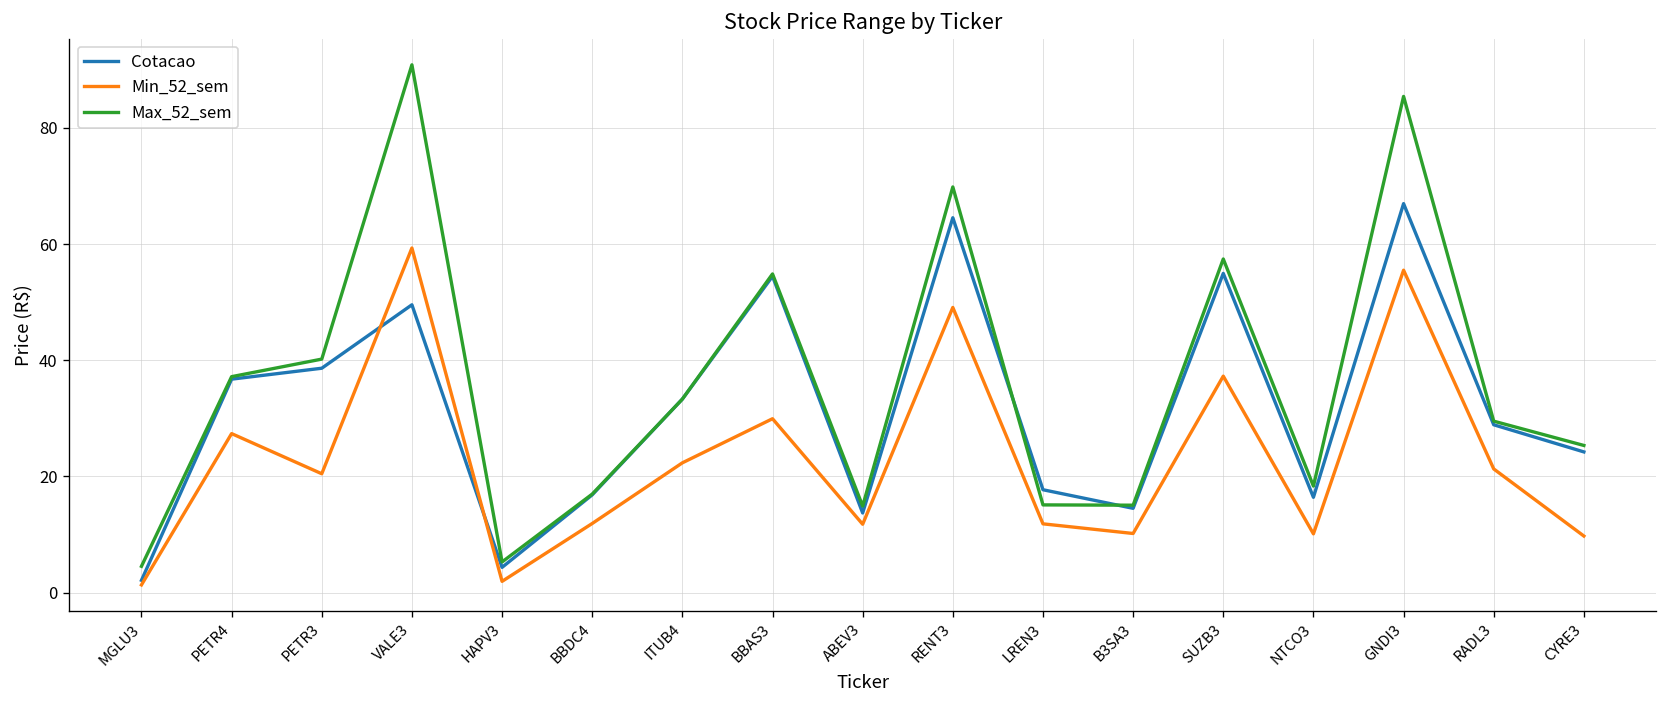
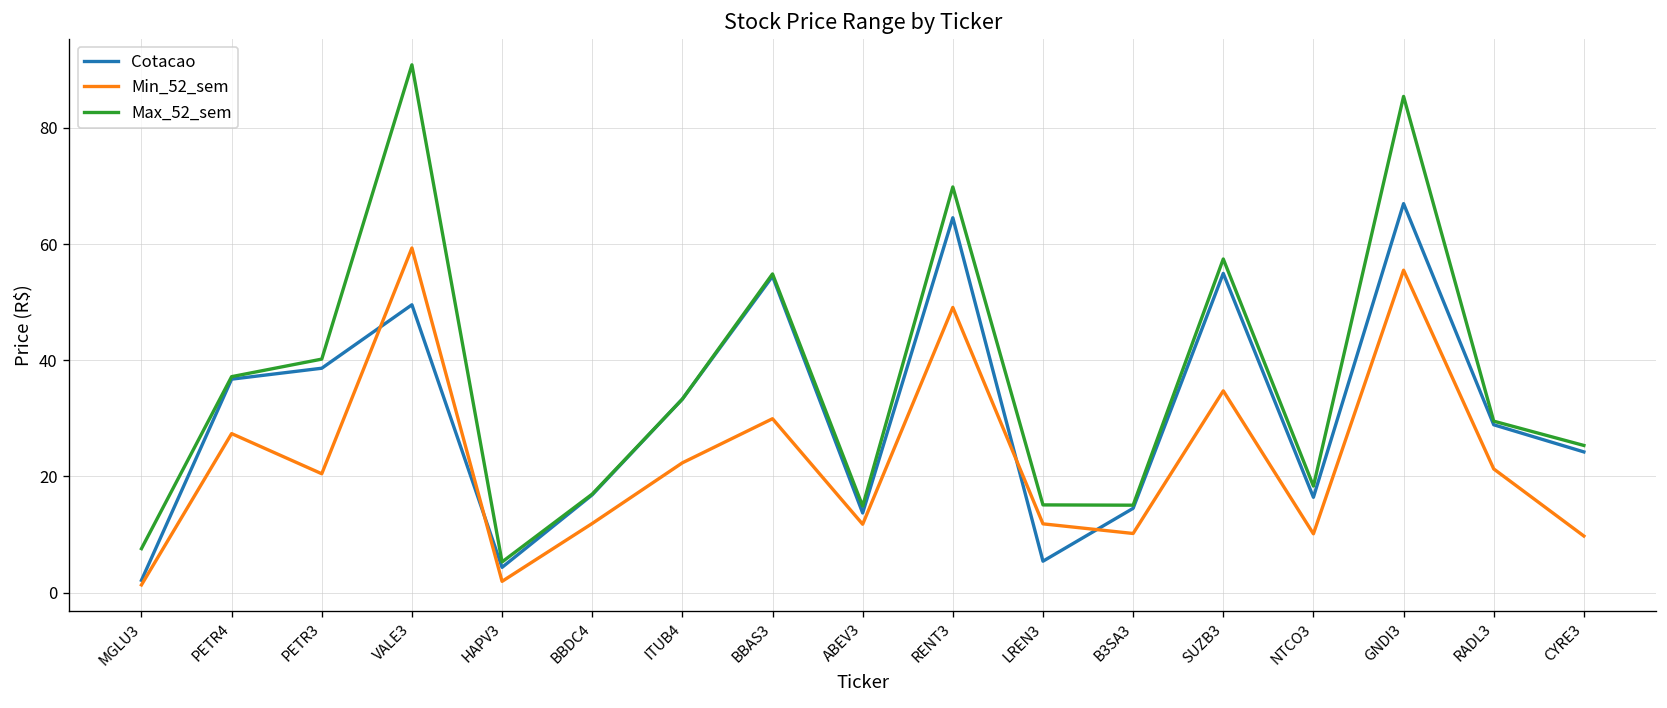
  {
    "Cotacao": {
      "MGLU3": 2,
      "PETR3": 39,
      "VALE3": 50,
      "HAPV3": 4,
      "ABEV3": 14,
      "RENT3": 65,
-     "LREN3": 18,
+     "LREN3": 5,
      "B3SA3": 15,
      "SUZB3": 55,
      "NTCO3": 16,
      "GNDI3": 67,
      "RADL3": 29,
      "CYRE3": 24
    },
    "Min_52_sem": {
      "MGLU3": 1,
      "PETR4": 27,
      "PETR3": 20,
      "VALE3": 59,
      "HAPV3": 2,
      "BBDC4": 12,
      "ITUB4": 22,
      "BBAS3": 30,
      "ABEV3": 12,
      "RENT3": 49,
      "LREN3": 12,
      "B3SA3": 10,
-     "SUZB3": 37,
+     "SUZB3": 35,
      "NTCO3": 10,
      "GNDI3": 55,
      "RADL3": 21,
      "CYRE3": 10
    },
    "Max_52_sem": {
-     "MGLU3": 5,
+     "MGLU3": 8,
      "PETR3": 40,
      "VALE3": 91,
      "HAPV3": 5,
      "ABEV3": 15,
      "RENT3": 70,
      "LREN3": 15,
      "B3SA3": 15,
      "SUZB3": 57,
      "NTCO3": 18,
      "GNDI3": 85,
      "RADL3": 30,
      "CYRE3": 25
    }
  }
